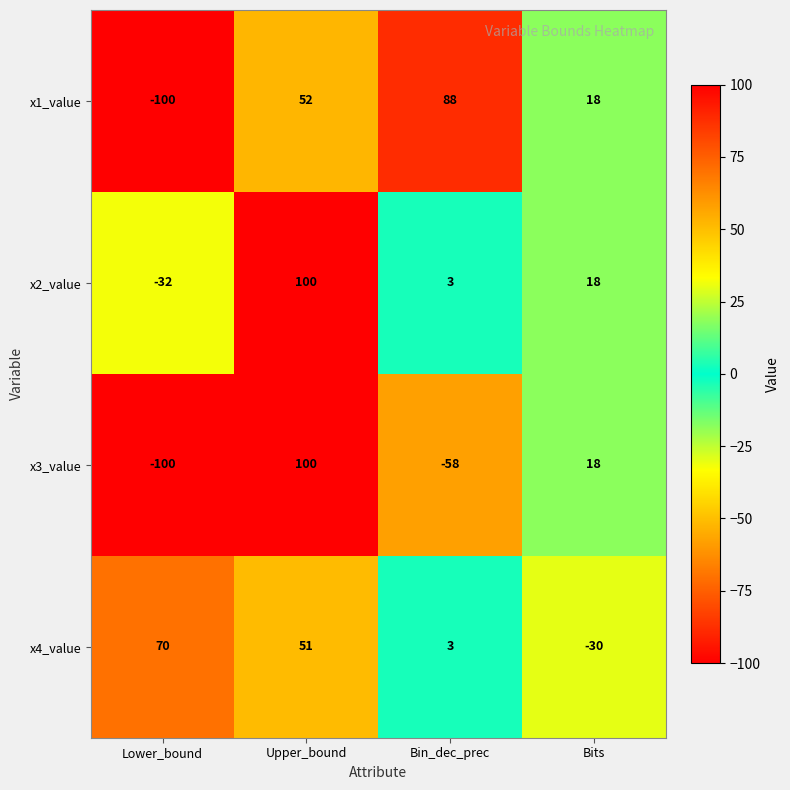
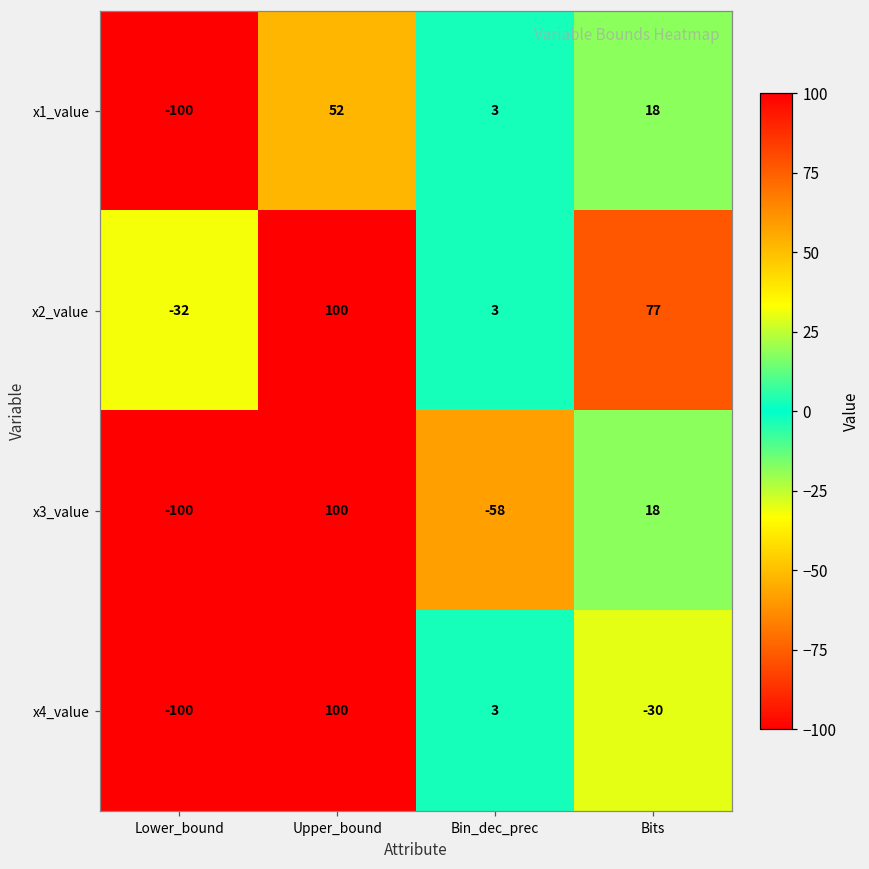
  {
    "x1_value": {
      "Lower_bound": -100,
      "Upper_bound": 52,
-     "Bin_dec_prec": 88
+     "Bin_dec_prec": 3
    },
    "x2_value": {
      "Lower_bound": -32,
      "Upper_bound": 100,
      "Bin_dec_prec": 3,
-     "Bits": 18
+     "Bits": 77
    },
    "x3_value": {
      "Lower_bound": -100,
      "Upper_bound": 100,
      "Bin_dec_prec": -58,
      "Bits": 18
    },
    "x4_value": {
-     "Lower_bound": 70,
-     "Upper_bound": 51,
+     "Lower_bound": -100,
+     "Upper_bound": 100,
      "Bin_dec_prec": 3,
      "Bits": -30
    }
  }
